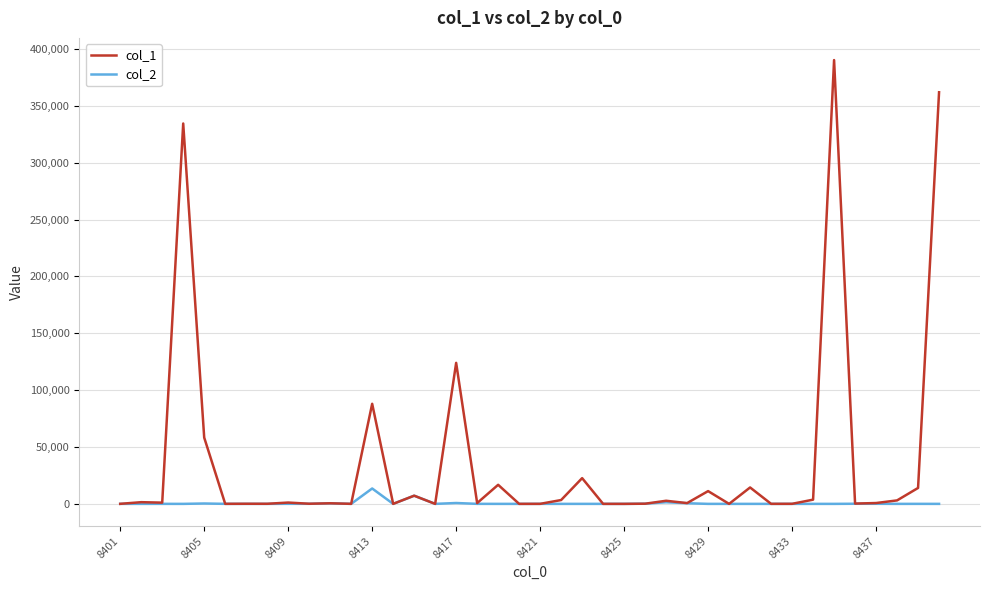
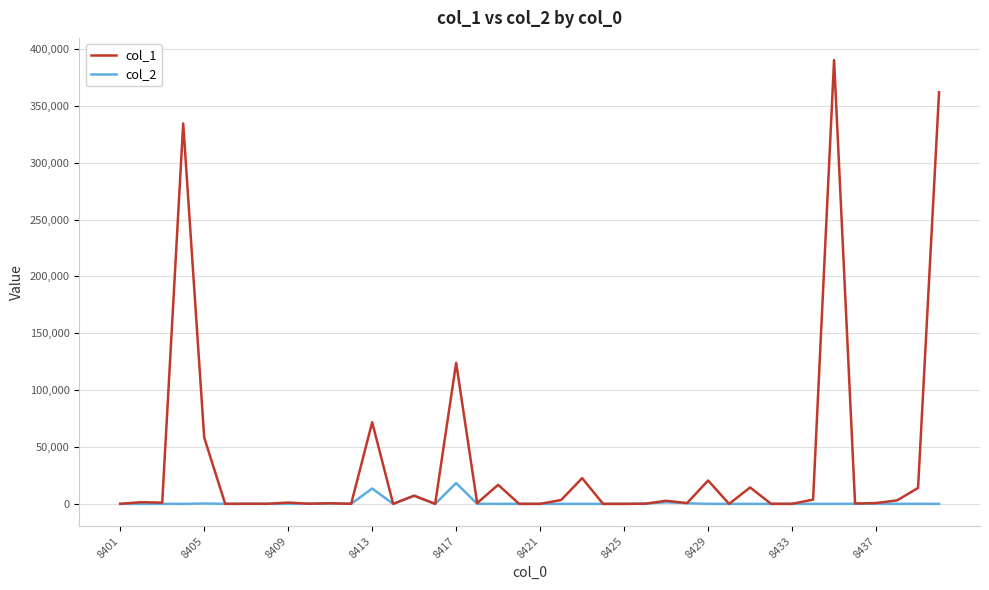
  {
    "col_1": {
      "8405": "58,000",
-     "8413": "88,000",
+     "8413": "72,000",
      "8417": "124,000",
-     "8429": "11,000"
+     "8429": "21,000"
    },
    "col_2": {
      "8405": "0",
      "8413": "14,000",
-     "8417": "1,000",
+     "8417": "18,000",
      "8429": "0"
    }
  }
